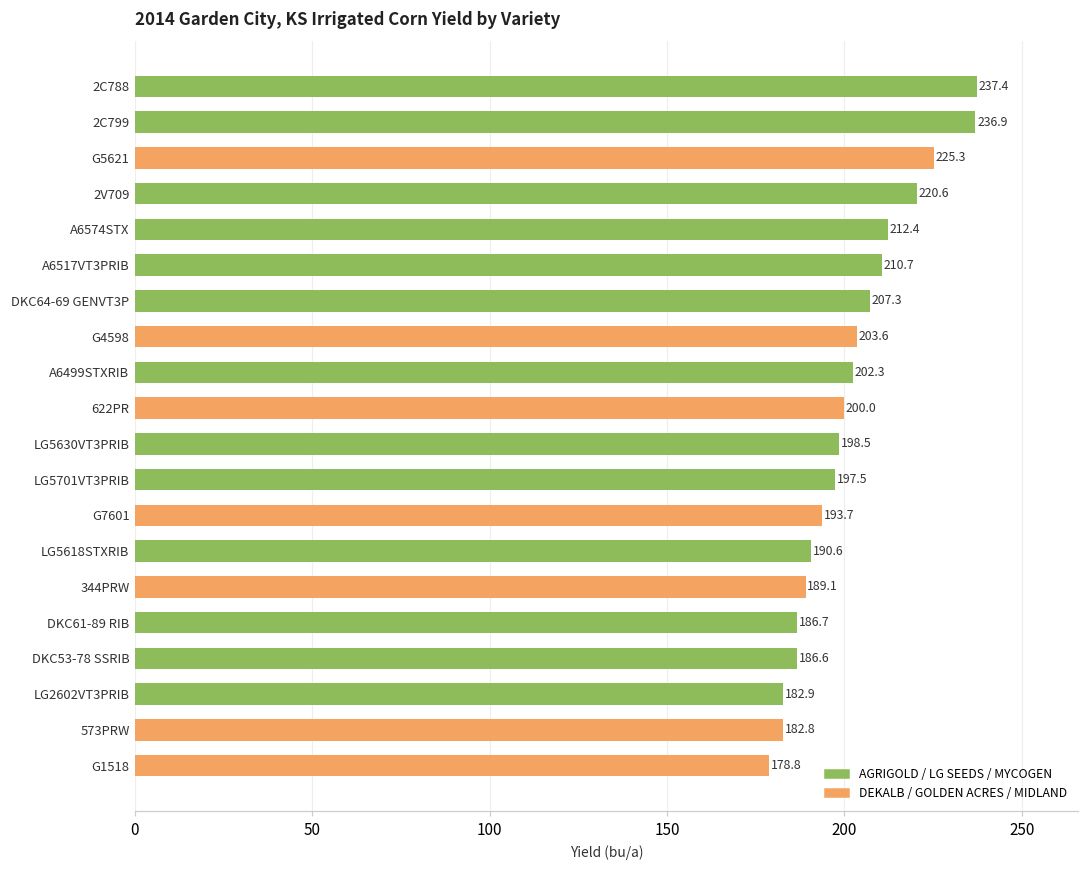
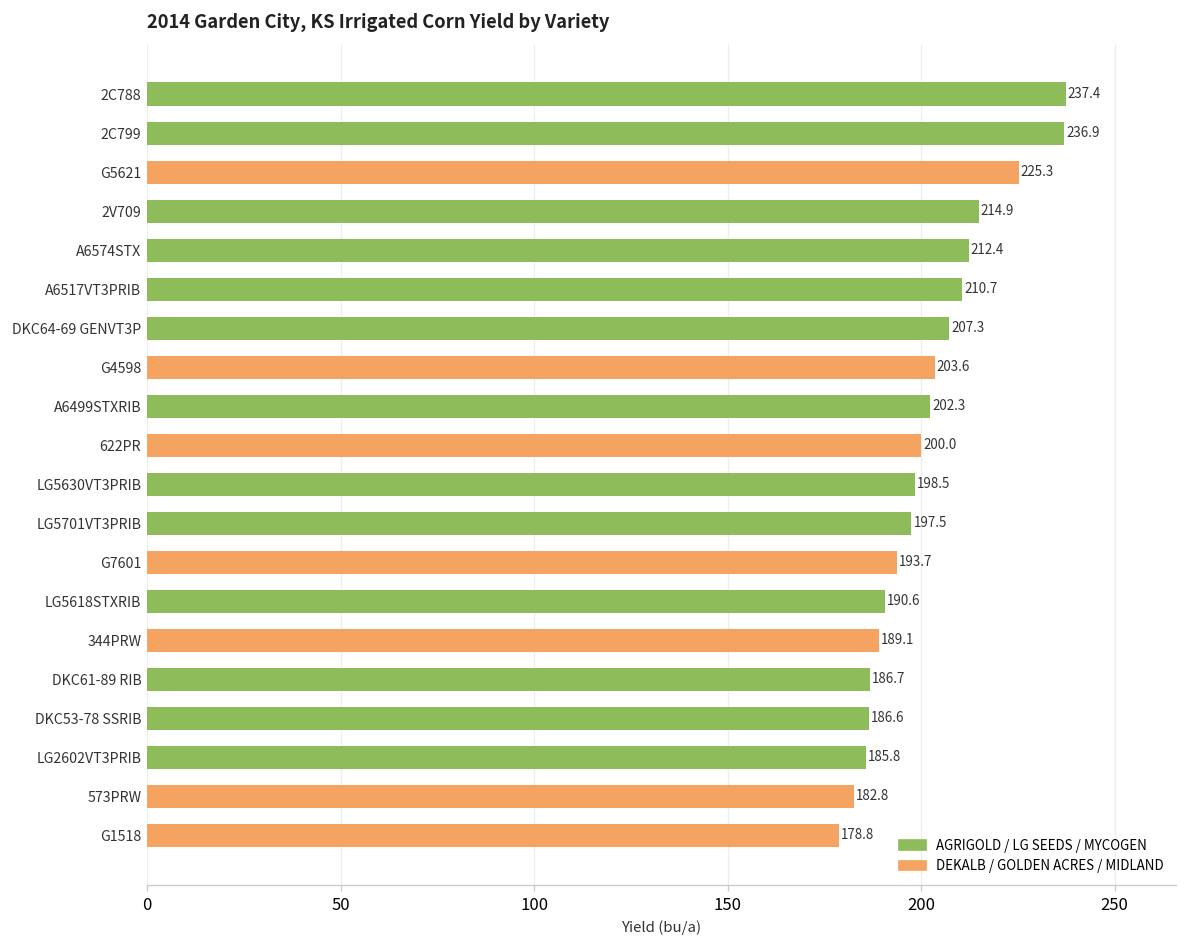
  {
    "2C788": 237.4,
    "2C799": 236.9,
    "G5621": 225.3,
-   "2V709": 220.6,
+   "2V709": 214.9,
    "A6574STX": 212.4,
    "A6517VT3PRIB": 210.7,
    "DKC64-69 GENVT3P": 207.3,
    "G4598": 203.6,
    "A6499STXRIB": 202.3,
    "622PR": 200.0,
    "LG5630VT3PRIB": 198.5,
    "LG5701VT3PRIB": 197.5,
    "G7601": 193.7,
    "LG5618STXRIB": 190.6,
    "344PRW": 189.1,
    "DKC61-89 RIB": 186.7,
    "DKC53-78 SSRIB": 186.6,
-   "LG2602VT3PRIB": 182.9,
+   "LG2602VT3PRIB": 185.8,
    "573PRW": 182.8,
    "G1518": 178.8
  }
